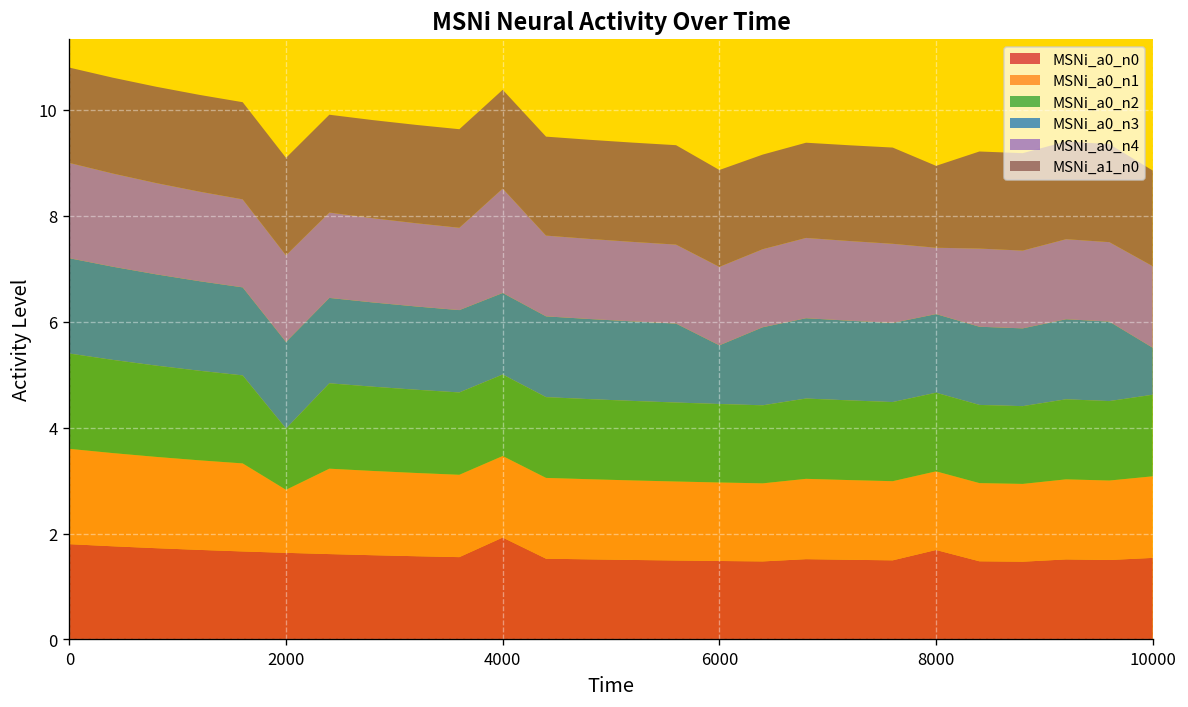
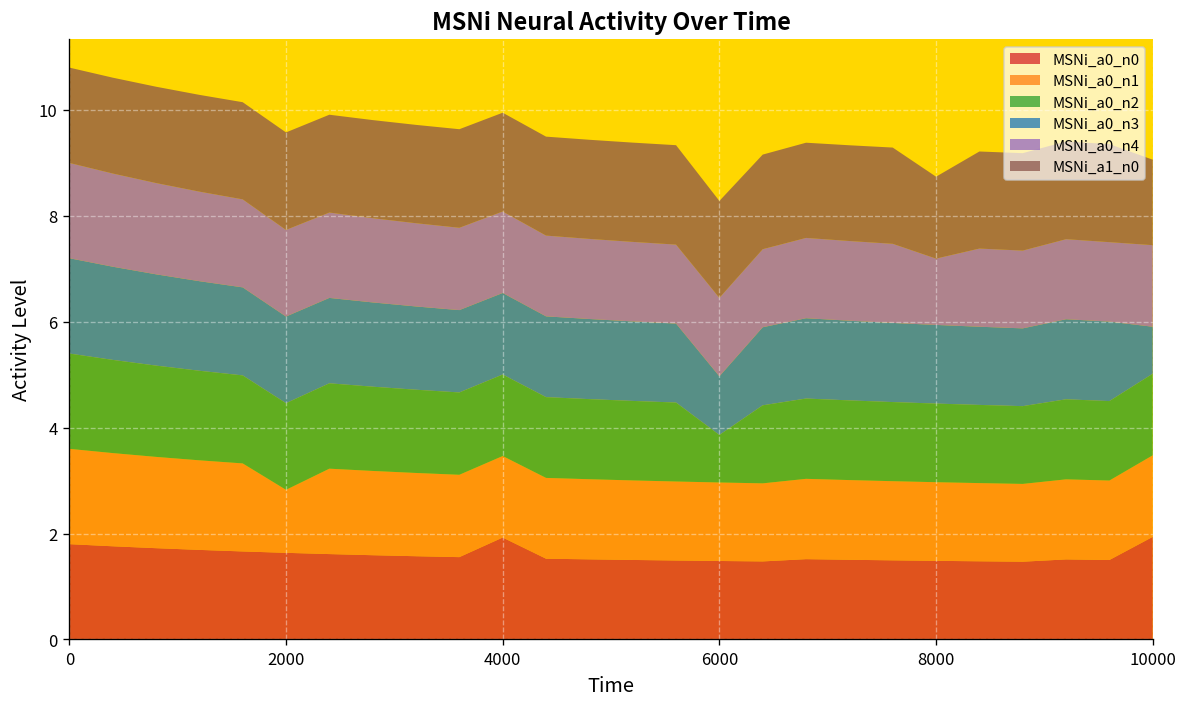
  {
    "MSNi_a0_n0": {
      "0": 1.8,
      "2000": 1.6,
      "4000": 1.9,
      "6000": 1.5,
-     "8000": 1.7,
-     "10000": 1.5
+     "8000": 1.5,
+     "10000": 1.9
    },
    "MSNi_a0_n1": {
      "0": 1.8,
      "2000": 1.2,
      "4000": 1.5,
      "6000": 1.5,
      "8000": 1.5,
      "10000": 1.5
    },
    "MSNi_a0_n2": {
      "0": 1.8,
-     "2000": 1.2,
+     "2000": 1.6,
      "4000": 1.5,
-     "6000": 1.5,
+     "6000": 0.9,
      "8000": 1.5,
      "10000": 1.5
    },
    "MSNi_a0_n3": {
      "0": 1.8,
      "2000": 1.6,
      "4000": 1.5,
      "6000": 1.1,
      "8000": 1.5,
      "10000": 0.9
    },
    "MSNi_a0_n4": {
      "0": 1.8,
      "2000": 1.6,
-     "4000": 2.0,
+     "4000": 1.5,
      "6000": 1.5,
      "8000": 1.3,
      "10000": 1.5
    },
    "MSNi_a1_n0": {
      "0": 1.8,
      "2000": 1.8,
      "4000": 1.9,
      "6000": 1.8,
      "8000": 1.5,
-     "10000": 1.8
+     "10000": 1.6
    }
  }
